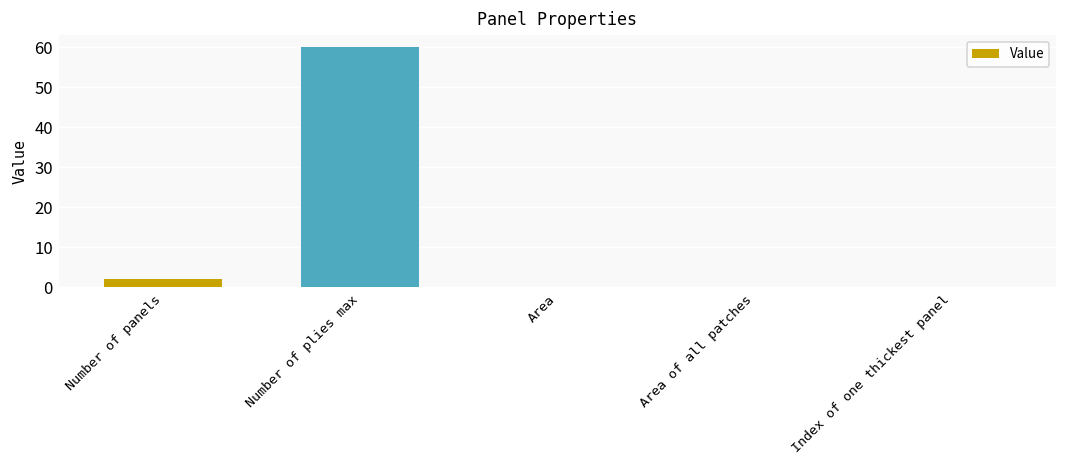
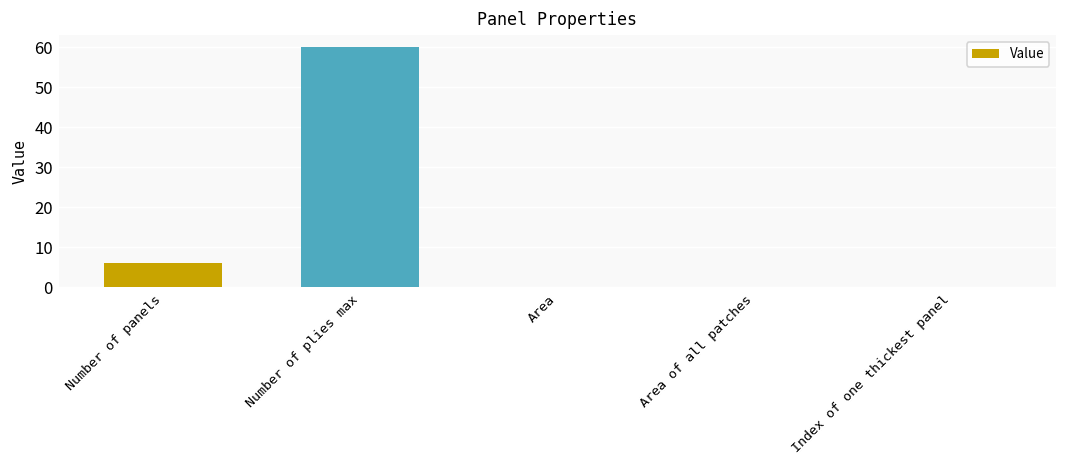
  {
-   "Number of panels": 2,
+   "Number of panels": 6,
    "Number of plies max": 60,
    "Area": 0,
    "Area of all patches": 0,
    "Index of one thickest panel": 0
  }
